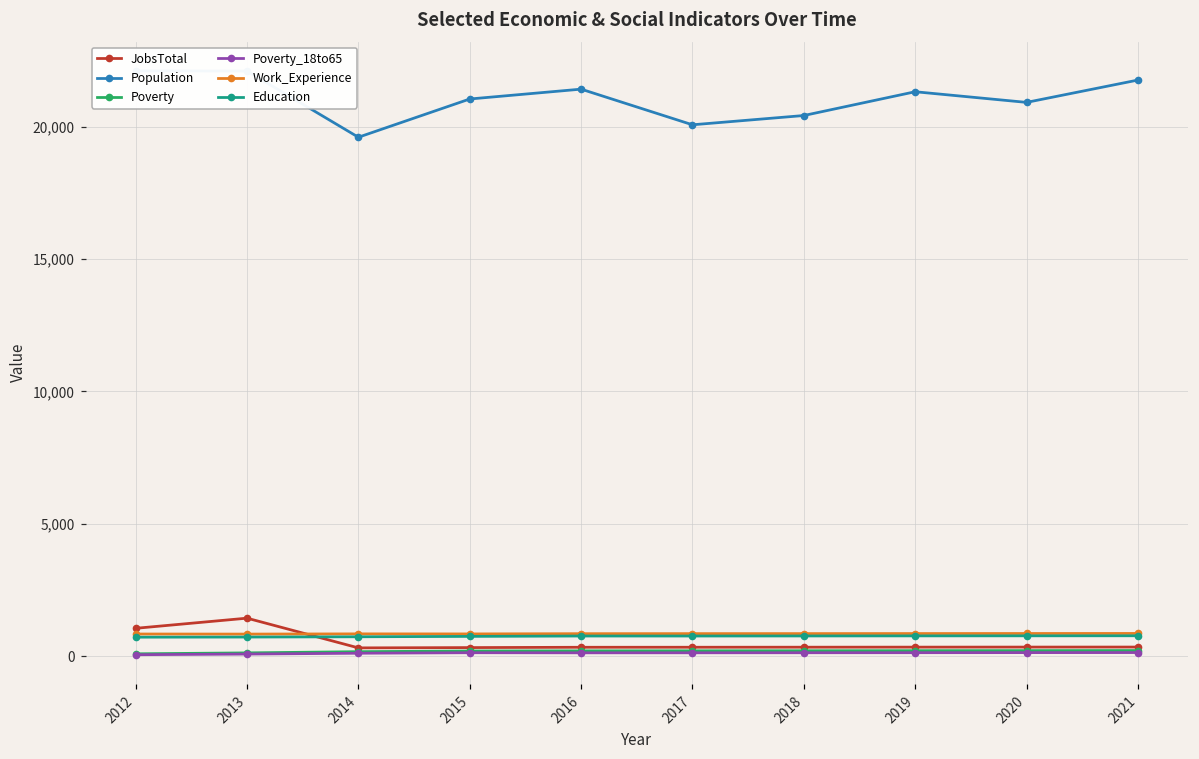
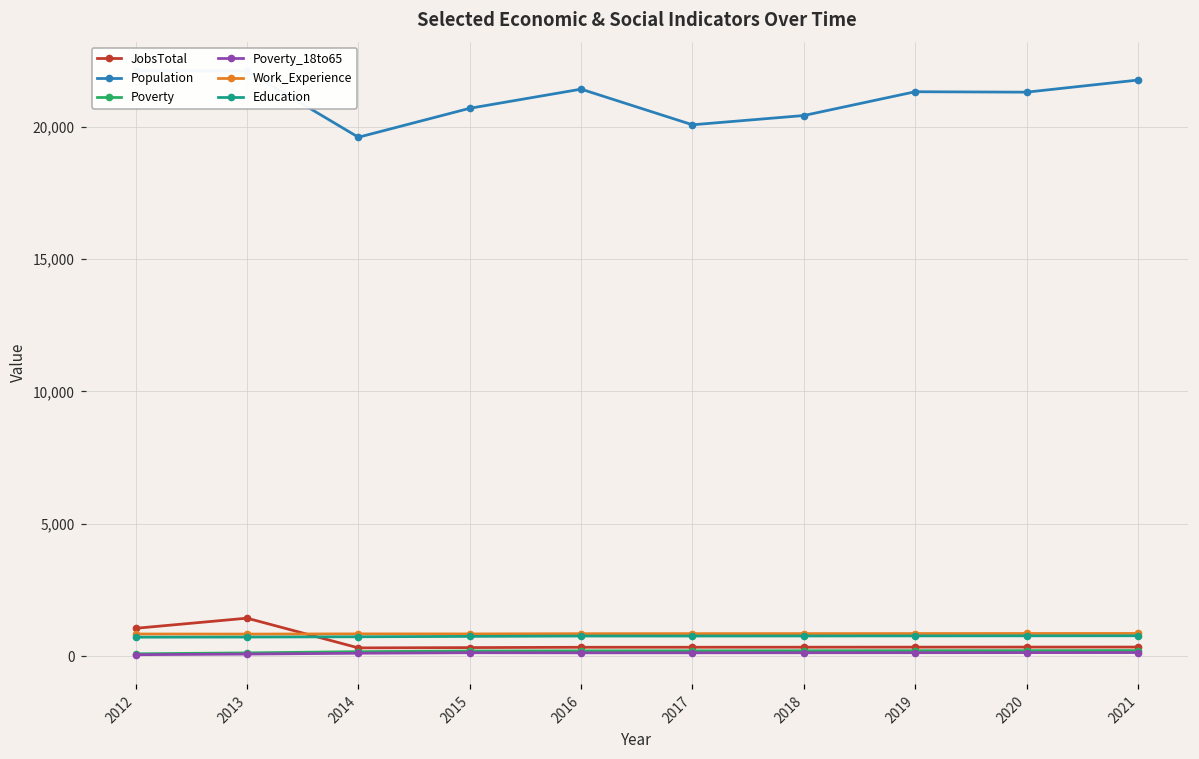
  {
    "JobsTotal": {
      "2012": "1,100",
      "2013": "1,400",
      "2014": "300",
      "2015": "300",
      "2016": "300",
      "2017": "300",
      "2018": "300",
      "2019": "300",
      "2020": "300",
      "2021": "300"
    },
    "Population": {
      "2014": "19,600",
-     "2015": "21,000",
+     "2015": "20,700",
      "2016": "21,400",
      "2017": "20,100",
      "2018": "20,400",
      "2019": "21,300",
-     "2020": "20,900",
+     "2020": "21,300",
      "2021": "21,800"
    },
    "Work_Experience": {
      "2012": "800",
      "2013": "800",
      "2014": "800"
    }
  }
